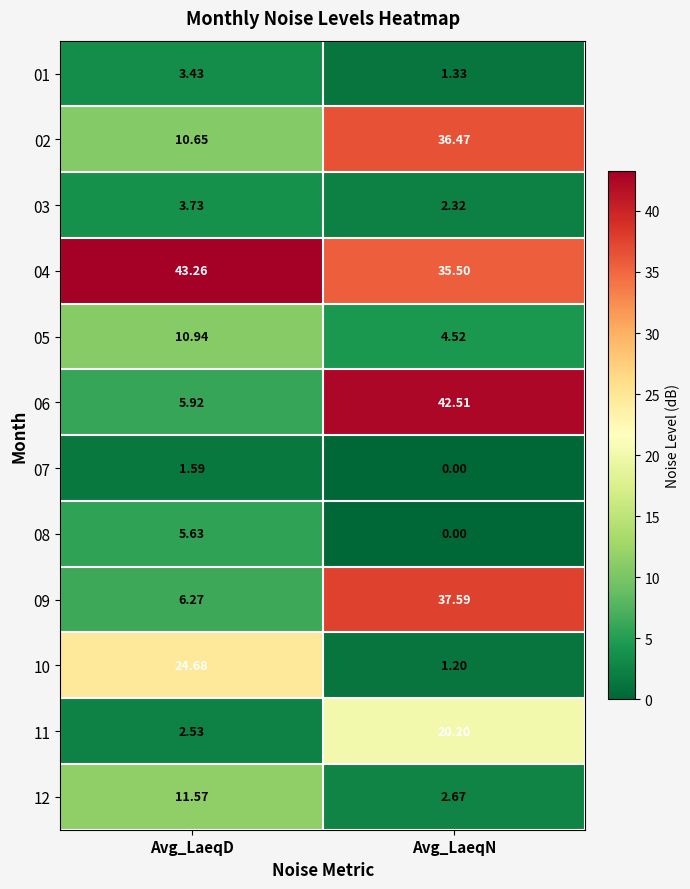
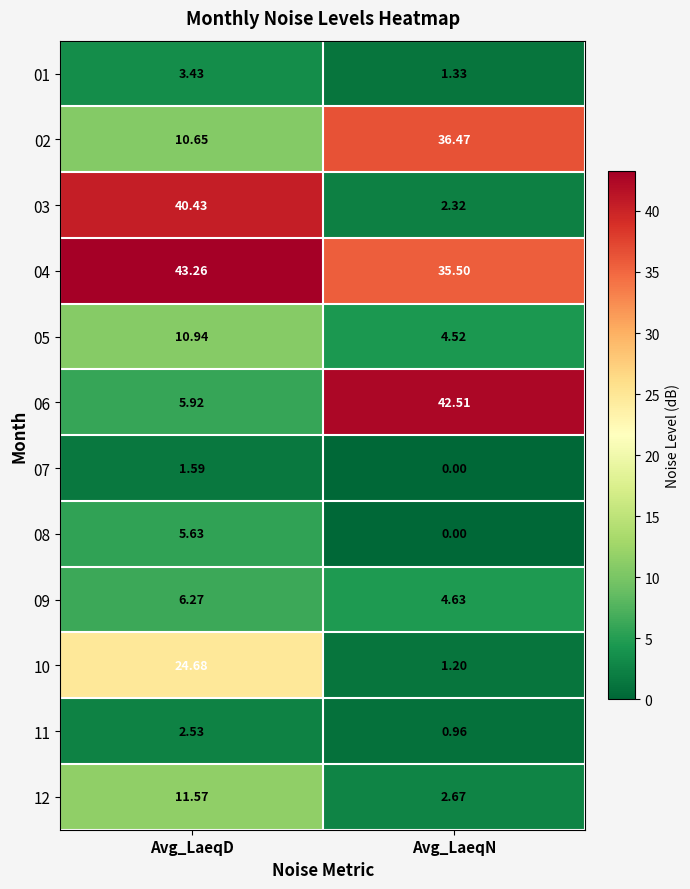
  {
    "01": {
      "Avg_LaeqD": 3.43,
      "Avg_LaeqN": 1.33
    },
    "02": {
      "Avg_LaeqD": 10.65,
      "Avg_LaeqN": 36.47
    },
    "03": {
-     "Avg_LaeqD": 3.73,
+     "Avg_LaeqD": 40.43,
      "Avg_LaeqN": 2.32
    },
    "04": {
      "Avg_LaeqD": 43.26,
      "Avg_LaeqN": 35.50
    },
    "05": {
      "Avg_LaeqD": 10.94,
      "Avg_LaeqN": 4.52
    },
    "06": {
      "Avg_LaeqD": 5.92,
      "Avg_LaeqN": 42.51
    },
    "07": {
      "Avg_LaeqD": 1.59,
      "Avg_LaeqN": 0.00
    },
    "08": {
      "Avg_LaeqD": 5.63,
      "Avg_LaeqN": 0.00
    },
    "09": {
      "Avg_LaeqD": 6.27,
-     "Avg_LaeqN": 37.59
+     "Avg_LaeqN": 4.63
    },
    "10": {
      "Avg_LaeqD": 24.68,
      "Avg_LaeqN": 1.20
    },
    "11": {
      "Avg_LaeqD": 2.53,
-     "Avg_LaeqN": 20.20
+     "Avg_LaeqN": 0.96
    },
    "12": {
      "Avg_LaeqD": 11.57,
      "Avg_LaeqN": 2.67
    }
  }
